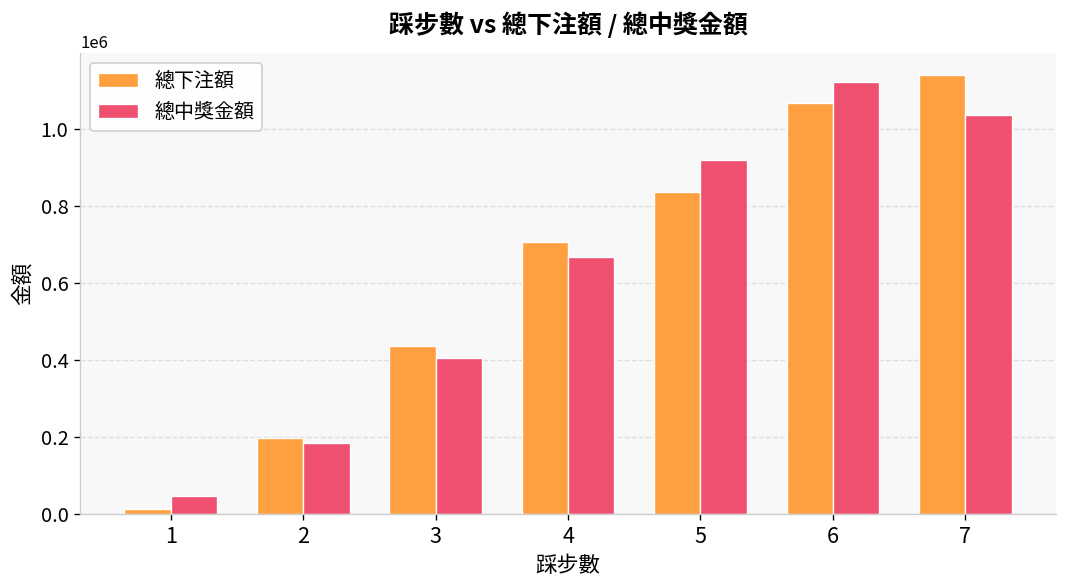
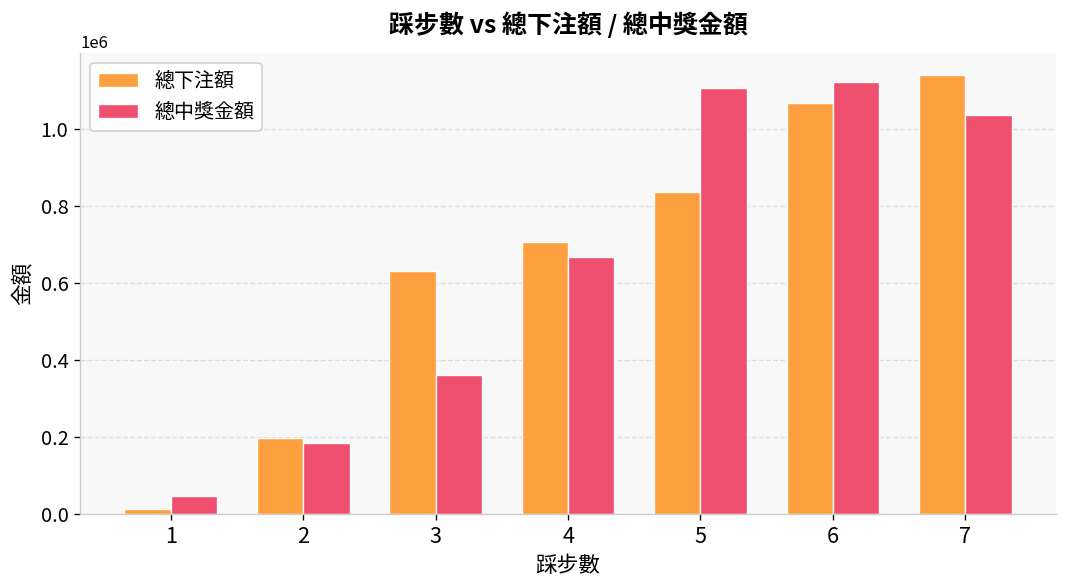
  {
    "總下注額": {
      "1": 10000,
      "2": 200000,
-     "3": 440000,
+     "3": 630000,
      "4": 710000,
      "5": 840000,
      "6": 1070000,
      "7": 1140000
    },
    "總中獎金額": {
      "1": 50000,
      "2": 190000,
-     "3": 410000,
+     "3": 360000,
      "4": 670000,
-     "5": 920000,
+     "5": 1110000,
      "6": 1120000,
      "7": 1040000
    }
  }
